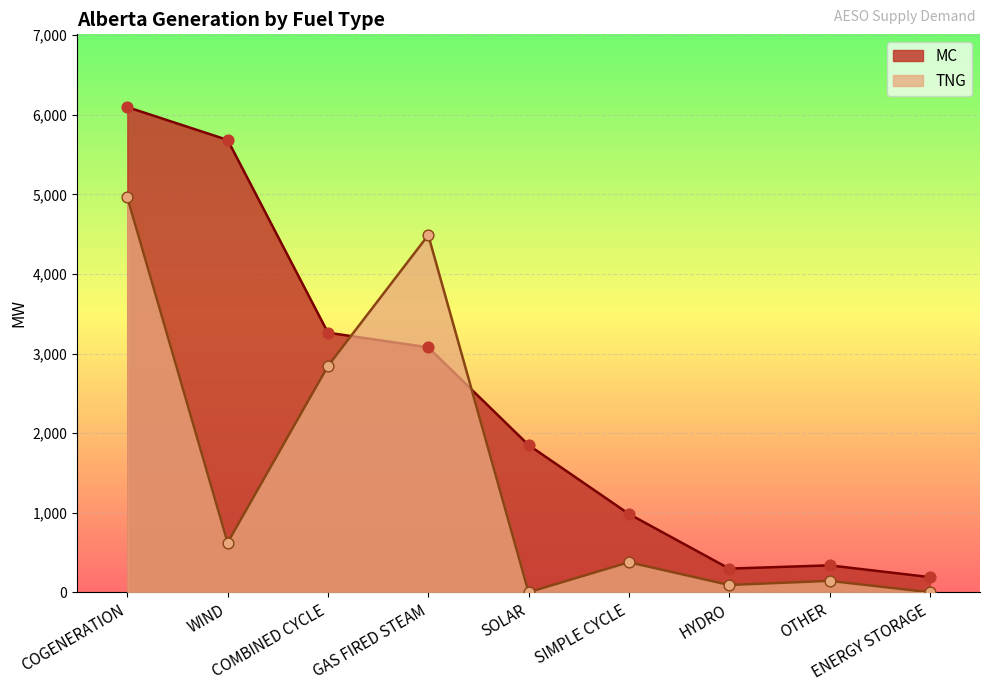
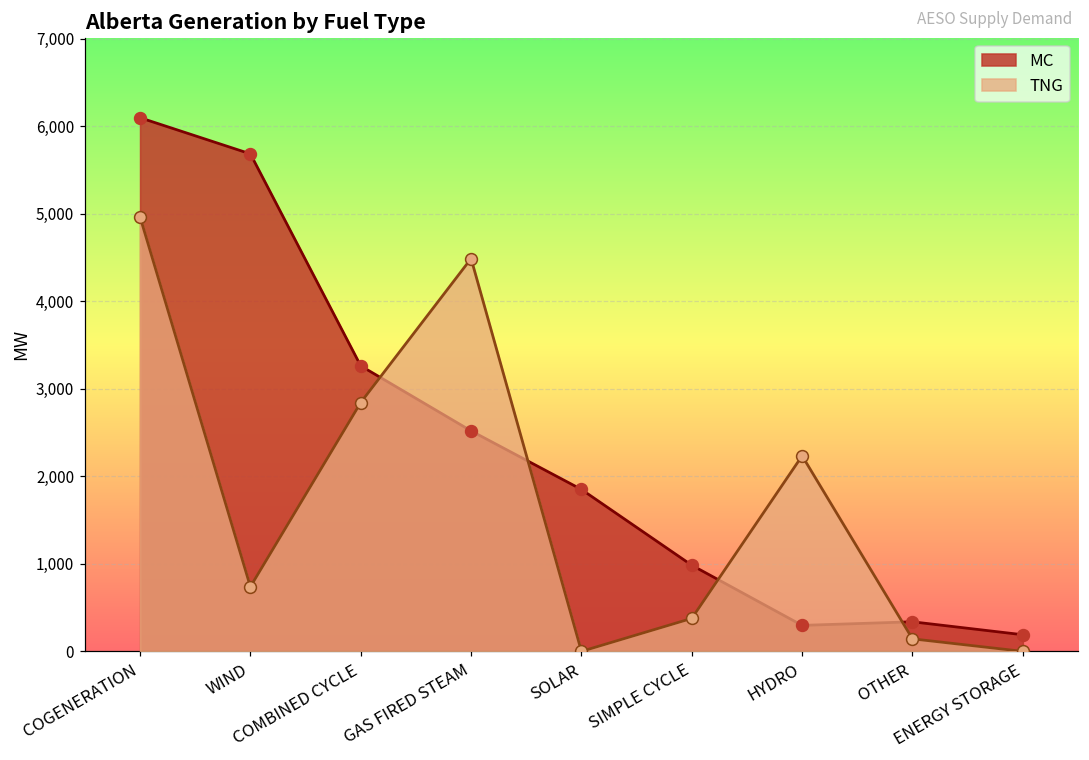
  {
    "MC": {
      "COGENERATION": "6,100",
      "WIND": "5,700",
      "COMBINED CYCLE": "3,300",
-     "GAS FIRED STEAM": "3,100",
+     "GAS FIRED STEAM": "2,500",
      "SOLAR": "1,900",
      "SIMPLE CYCLE": "1,000",
      "HYDRO": "300",
      "OTHER": "300",
      "ENERGY STORAGE": "200"
    },
    "TNG": {
      "COGENERATION": "5,000",
-     "WIND": "600",
+     "WIND": "700",
      "COMBINED CYCLE": "2,800",
      "GAS FIRED STEAM": "4,500",
      "SOLAR": "0",
      "SIMPLE CYCLE": "400",
-     "HYDRO": "100",
+     "HYDRO": "2,200",
      "OTHER": "100",
      "ENERGY STORAGE": "0"
    }
  }
